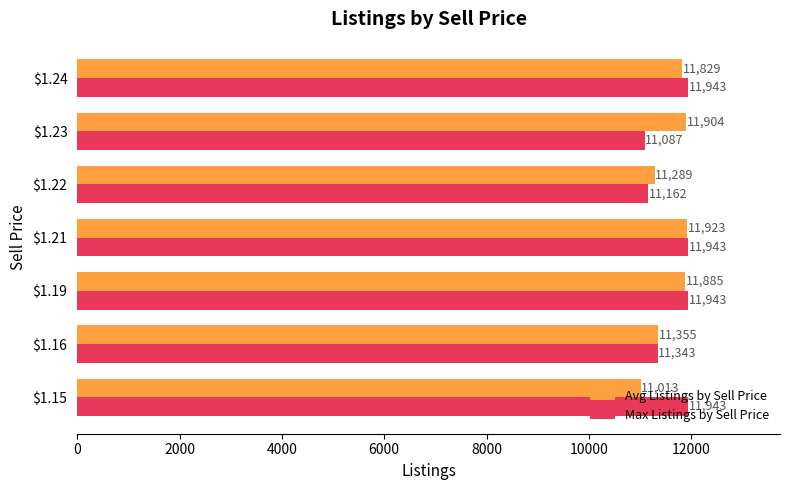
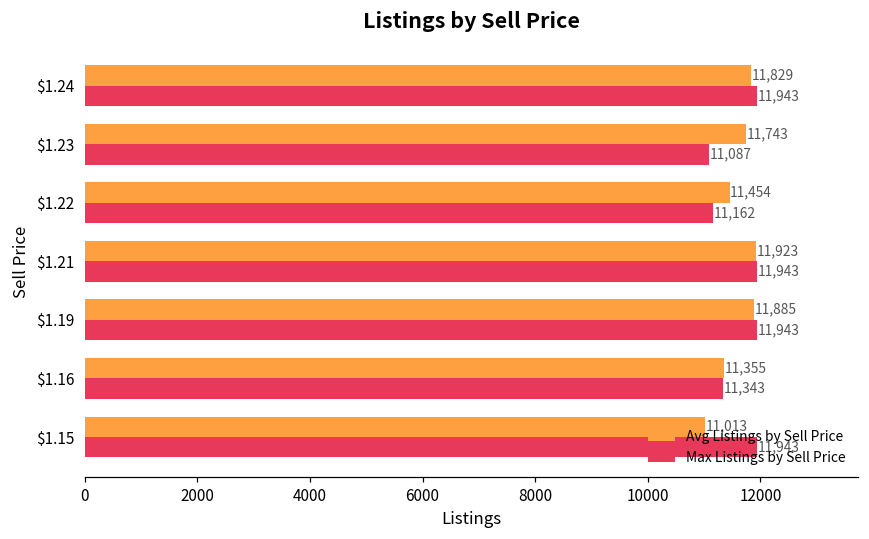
  {
    "Avg Listings by Sell Price": {
      "$1.24": "11,829",
-     "$1.23": "11,904",
-     "$1.22": "11,289",
+     "$1.23": "11,743",
+     "$1.22": "11,454",
      "$1.21": "11,923",
      "$1.19": "11,885",
      "$1.16": "11,355",
      "$1.15": "11,013"
    },
    "Max Listings by Sell Price": {
      "$1.24": "11,943",
      "$1.23": "11,087",
      "$1.22": "11,162",
      "$1.21": "11,943",
      "$1.19": "11,943",
      "$1.16": "11,343",
      "$1.15": "11,943"
    }
  }
